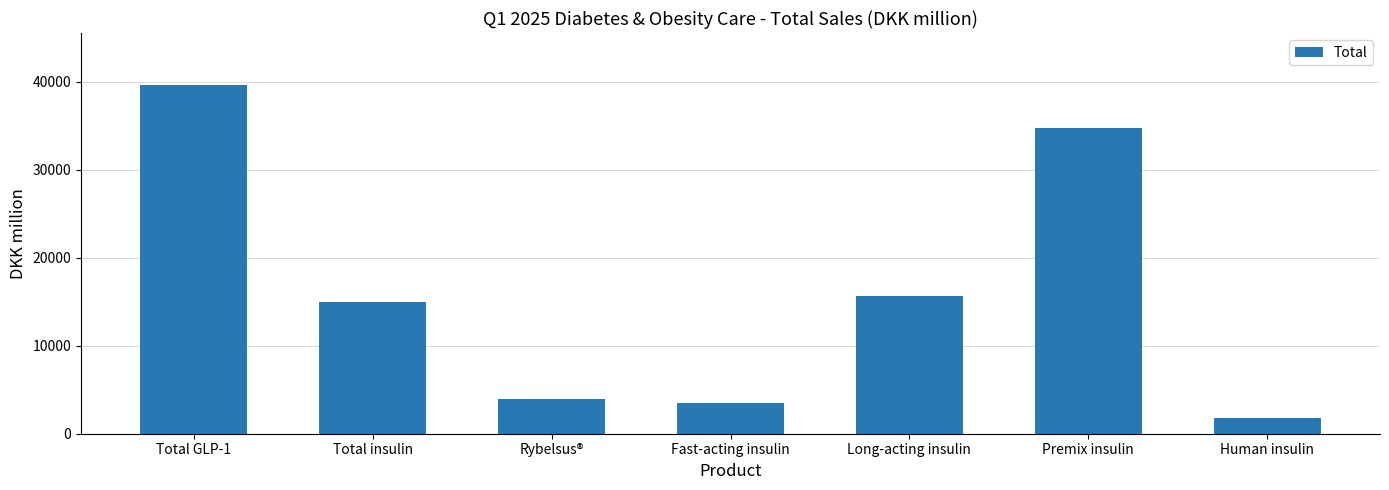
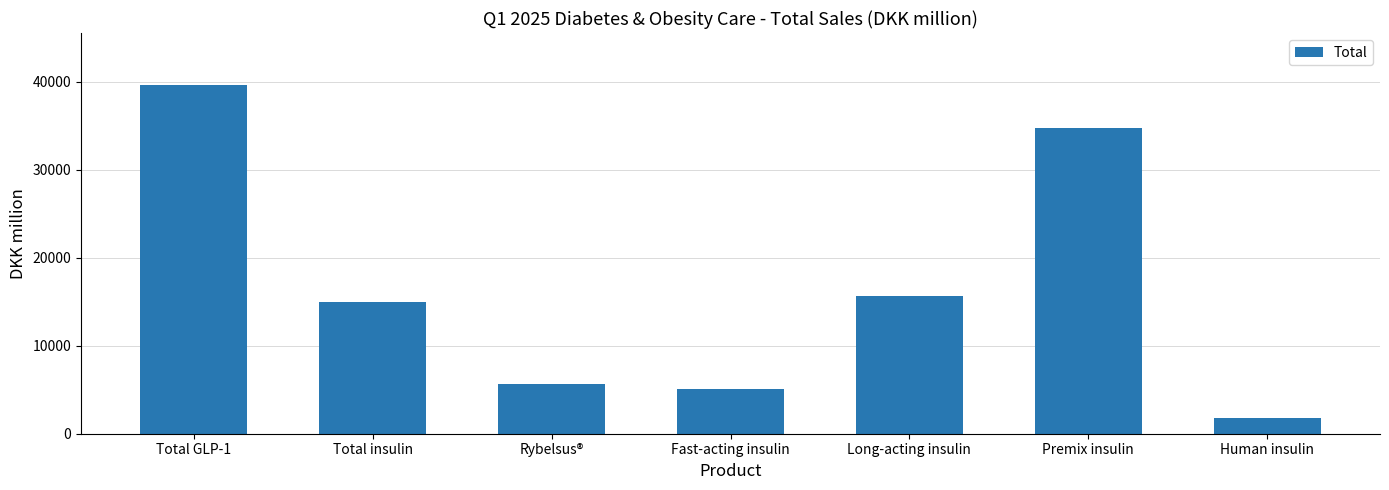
  {
    "Total GLP-1": 40000,
    "Total insulin": 15000,
-   "Rybelsus®": 4000,
-   "Fast-acting insulin": 3000,
+   "Rybelsus®": 6000,
+   "Fast-acting insulin": 5000,
    "Long-acting insulin": 16000,
    "Premix insulin": 35000,
    "Human insulin": 2000
  }
